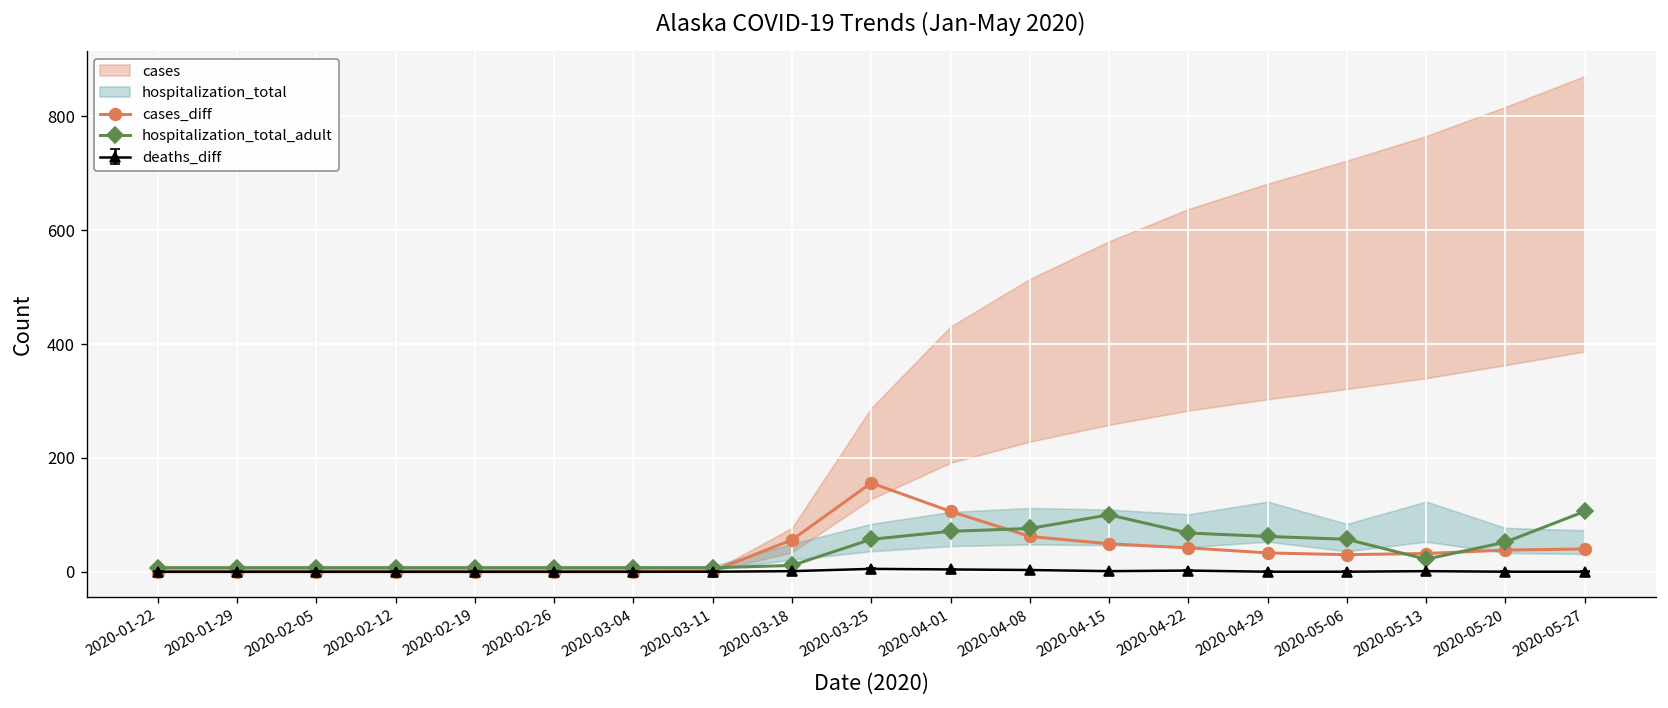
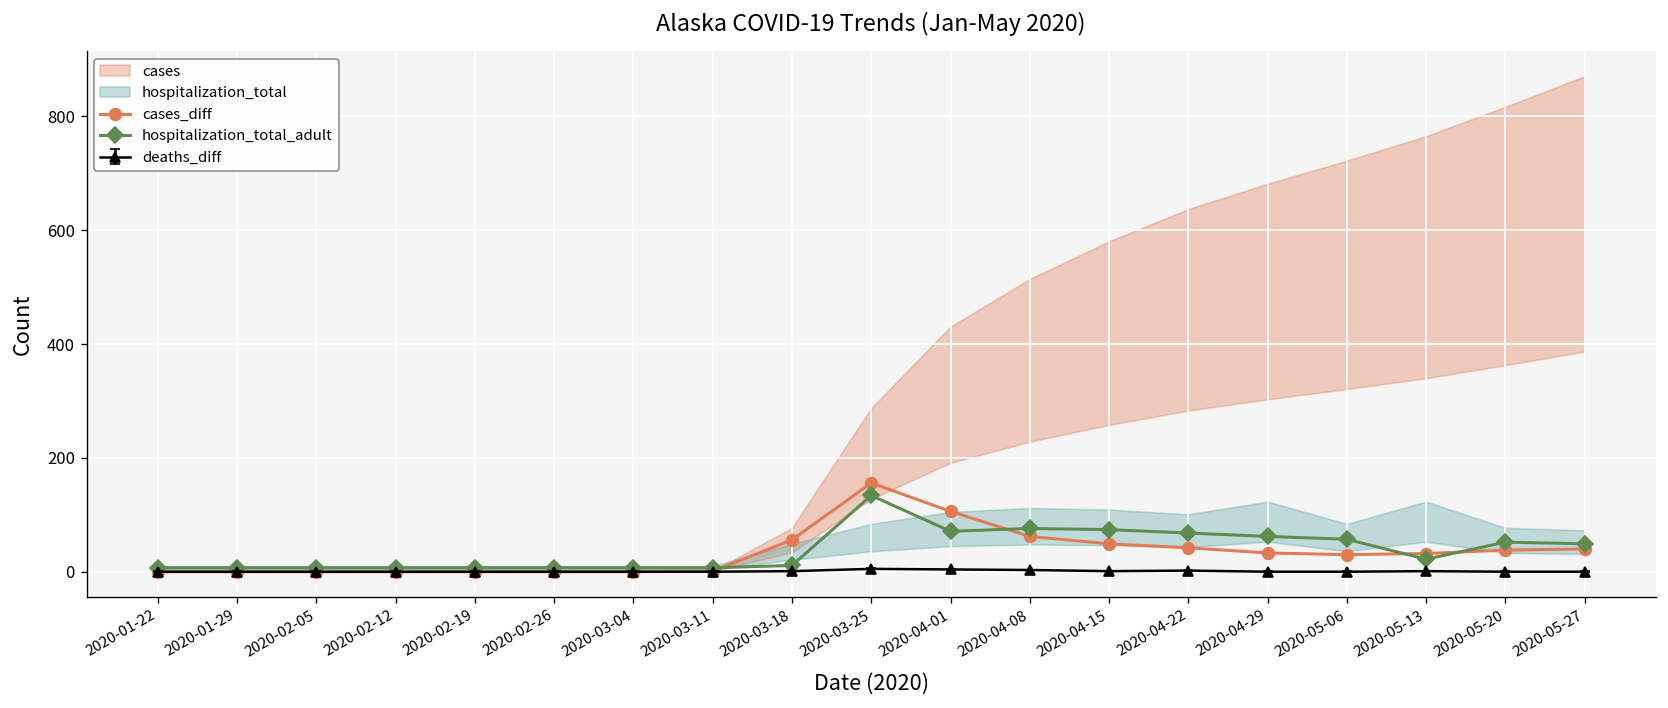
  {
    "hospitalization_total_adult": {
      "2020-03-18": 10,
-     "2020-03-25": 60,
+     "2020-03-25": 130,
      "2020-04-01": 70,
      "2020-04-08": 80,
-     "2020-04-15": 100,
+     "2020-04-15": 70,
      "2020-04-22": 70,
      "2020-04-29": 60,
      "2020-05-06": 60,
      "2020-05-13": 20,
      "2020-05-20": 50,
-     "2020-05-27": 110
+     "2020-05-27": 50
    }
  }
